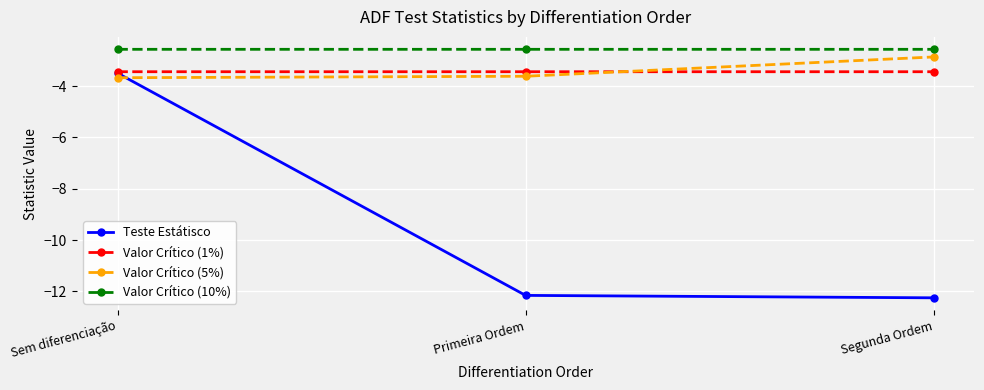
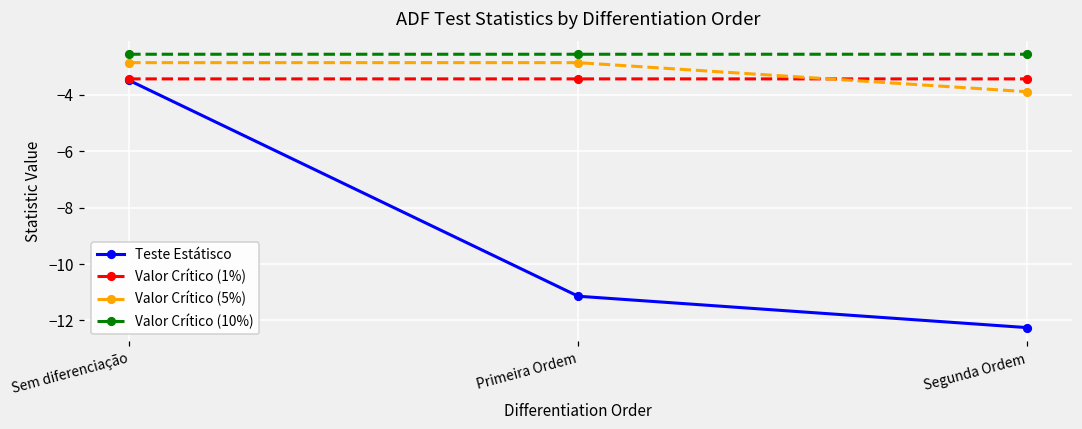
  {
    "Teste Estátisco": {
-     "Primeira Ordem": -12.2,
+     "Primeira Ordem": -11.1,
      "Segunda Ordem": -12.3
    },
    "Valor Crítico (1%)": {
      "Primeira Ordem": -3.4,
      "Segunda Ordem": -3.4
    },
    "Valor Crítico (5%)": {
-     "Sem diferenciação": -3.7,
-     "Primeira Ordem": -3.6,
-     "Segunda Ordem": -2.9
+     "Sem diferenciação": -2.9,
+     "Primeira Ordem": -2.9,
+     "Segunda Ordem": -3.9
    },
    "Valor Crítico (10%)": {
      "Sem diferenciação": -2.6,
      "Primeira Ordem": -2.6,
      "Segunda Ordem": -2.6
    }
  }
